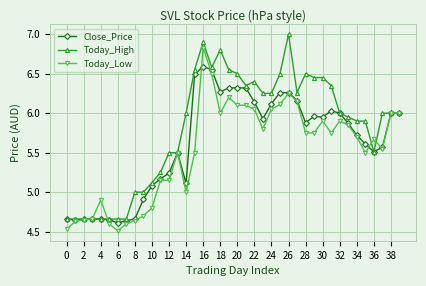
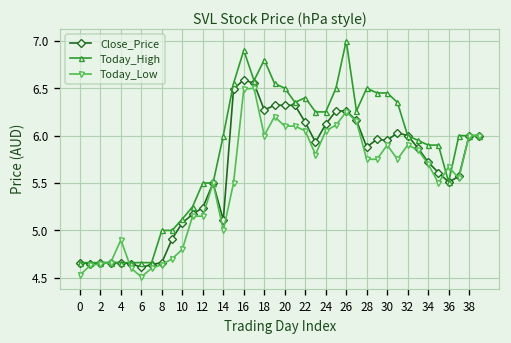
  {
    "Today_Low": {
      "0": 4.5,
      "4": 4.9,
      "6": 4.5,
      "10": 4.8,
      "12": 5.2,
      "14": 5.0,
-     "16": 6.8,
+     "16": 6.5,
      "18": 6.0,
      "20": 6.1,
      "22": 6.1,
      "24": 6.1,
      "28": 5.8,
      "30": 5.9,
      "32": 5.9,
      "36": 5.7
    }
  }
